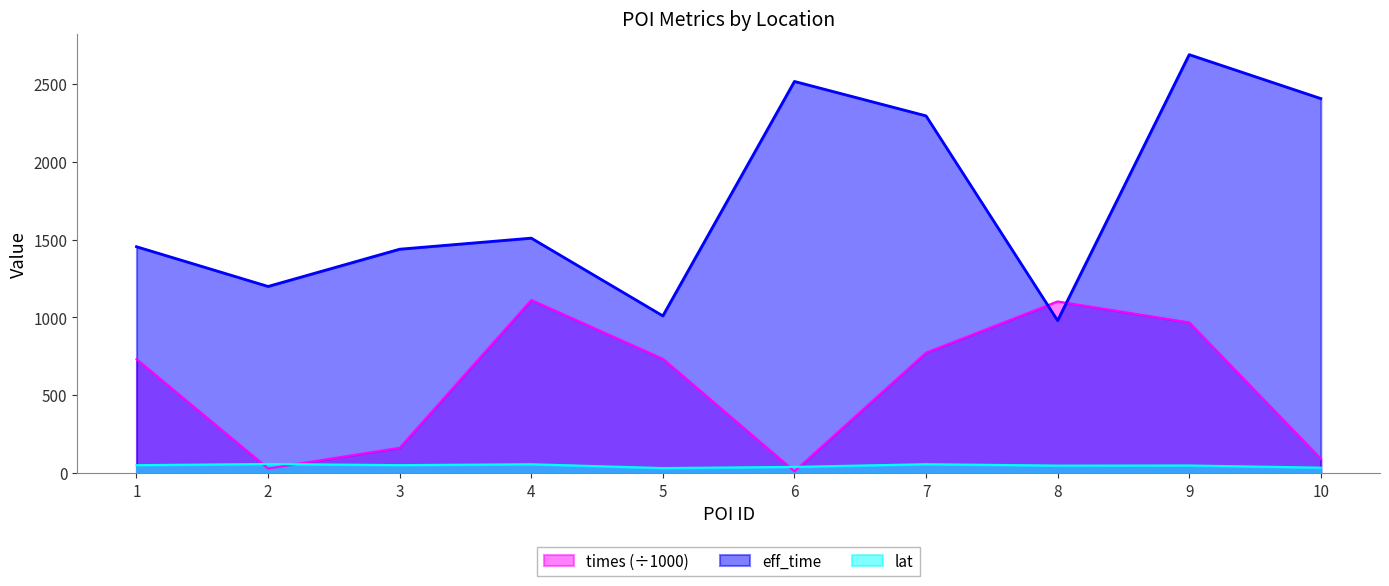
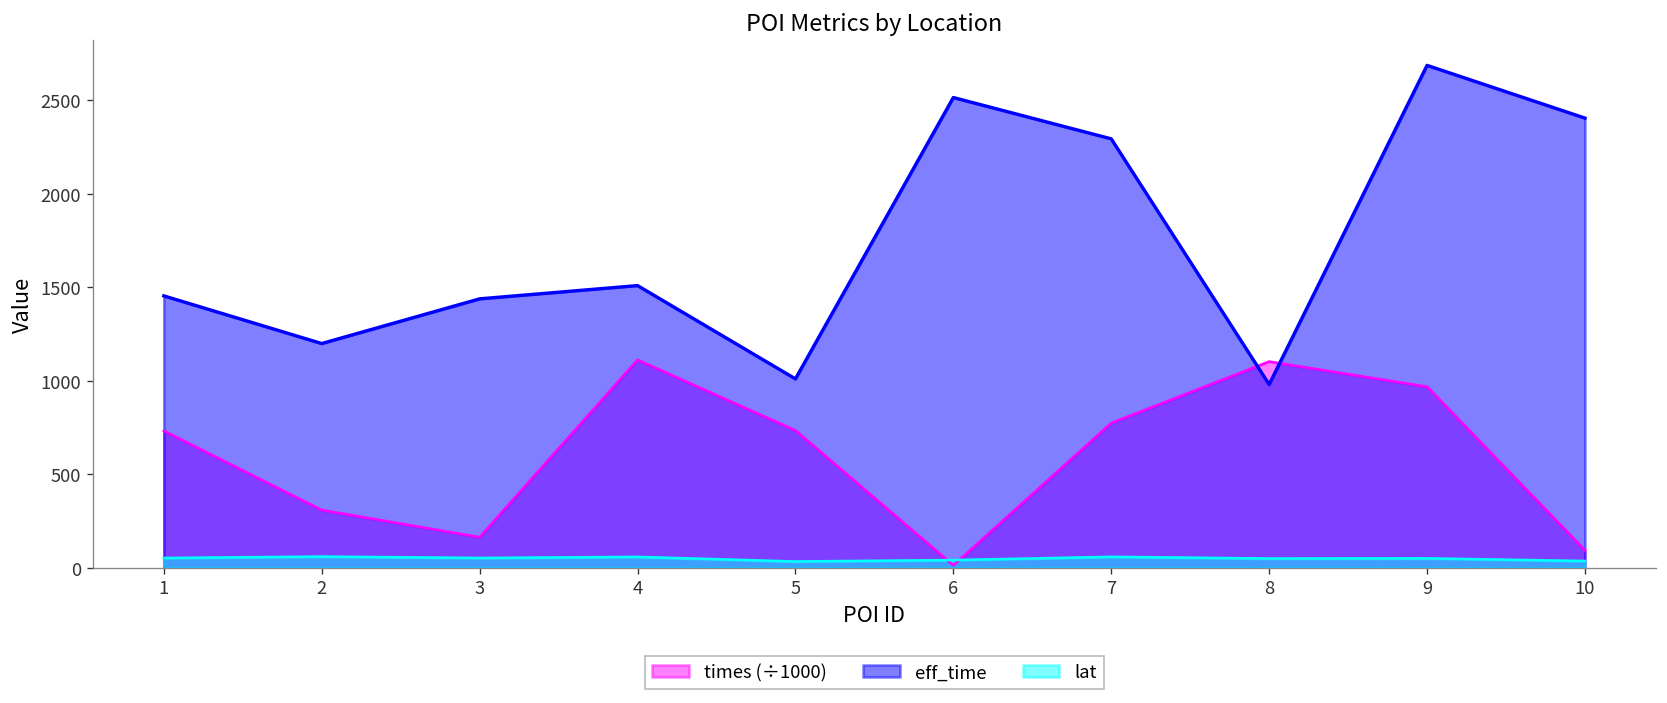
  {
    "times (÷1000)": {
      "1": 730,
-     "2": 30,
+     "2": 310,
      "3": 160,
      "4": 1110,
      "5": 730,
      "6": 10,
      "7": 770,
      "8": 1100,
      "9": 970,
      "10": 90
    },
    "eff_time": {
      "1": 1450,
      "2": 1200,
      "3": 1440,
      "4": 1510,
      "5": 1010,
      "6": 2520,
      "7": 2290,
      "8": 980,
      "9": 2690,
      "10": 2410
    },
    "lat": {
      "1": 50,
      "2": 60,
      "3": 50,
      "4": 60,
      "5": 30,
      "6": 40,
      "7": 60,
      "8": 50,
      "9": 50,
      "10": 40
    }
  }
